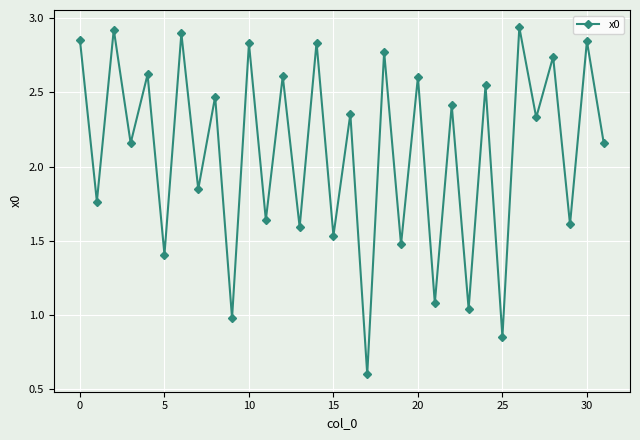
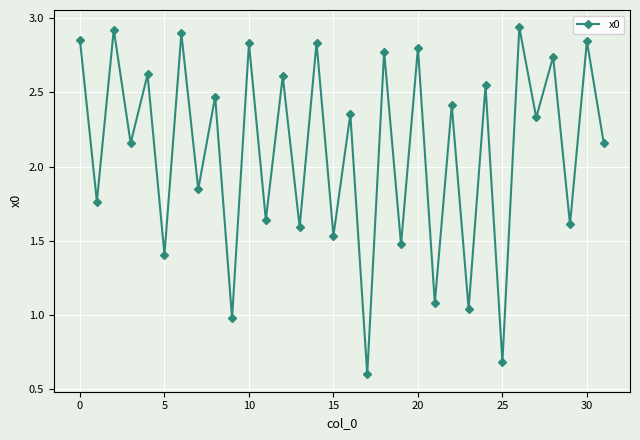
  {
    "0": 2.85,
    "5": 1.41,
    "10": 2.83,
    "15": 1.53,
-   "20": 2.60,
-   "25": 0.85,
+   "20": 2.80,
+   "25": 0.68,
    "30": 2.85
  }
